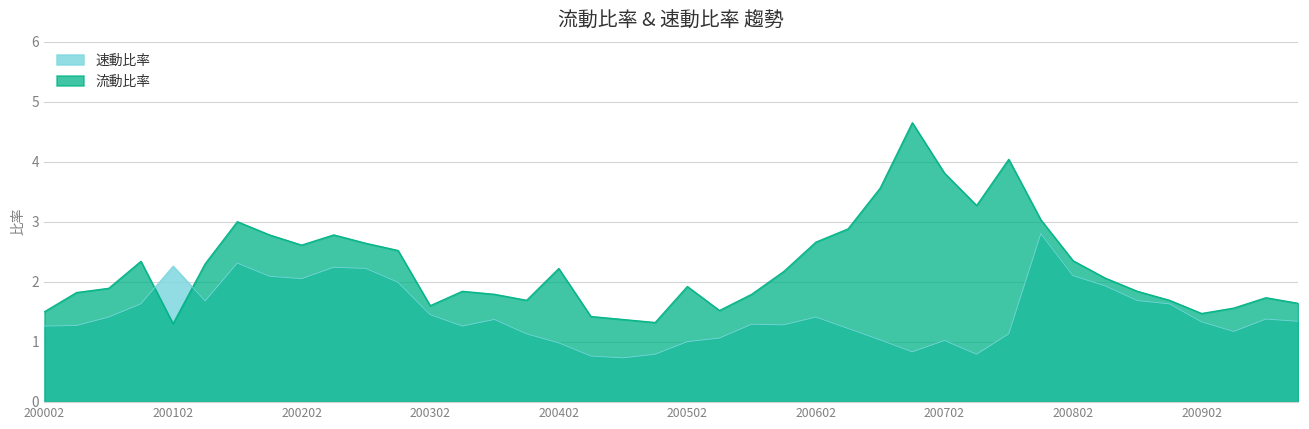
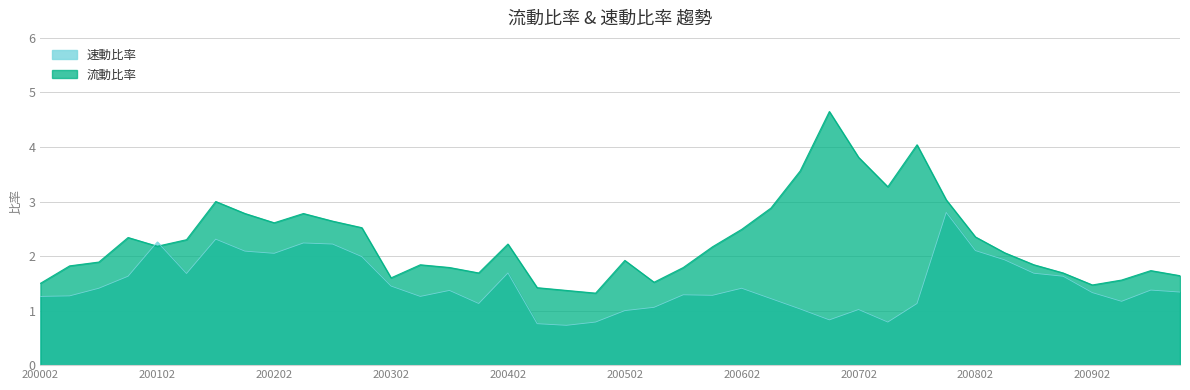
  {
    "速動比率": {
      "200002": 1.3,
      "200102": 2.3,
      "200202": 2.1,
      "200302": 1.5,
-     "200402": 1.0,
+     "200402": 1.7,
      "200502": 1.0,
      "200602": 1.4,
      "200702": 1.0,
      "200802": 2.1,
      "200902": 1.3
    },
    "流動比率": {
      "200002": 1.5,
-     "200102": 1.3,
+     "200102": 2.2,
      "200202": 2.6,
      "200302": 1.6,
      "200402": 2.2,
      "200502": 1.9,
-     "200602": 2.7,
+     "200602": 2.5,
      "200702": 3.8,
      "200802": 2.4,
      "200902": 1.5
    }
  }
